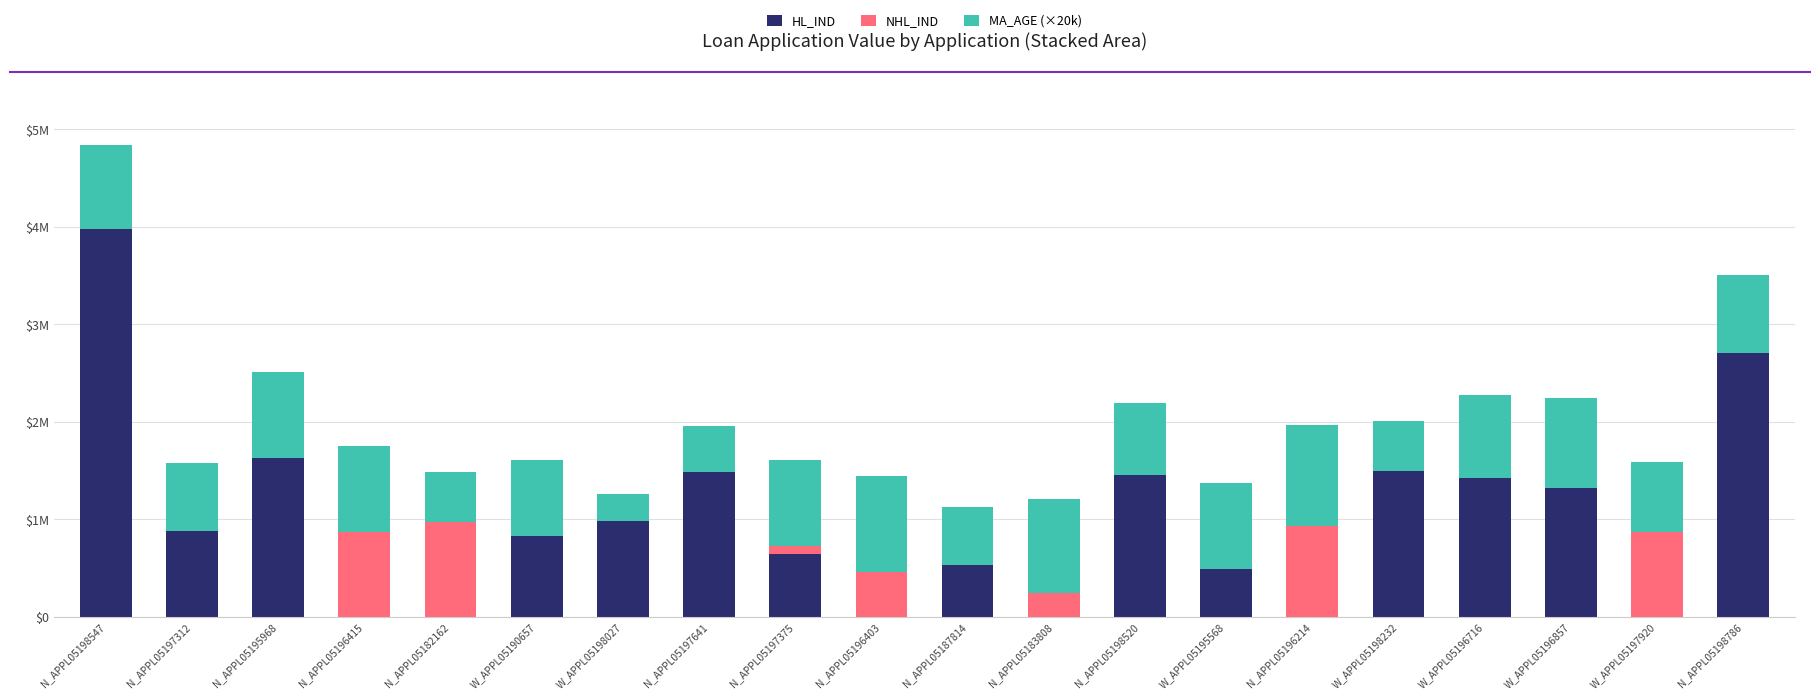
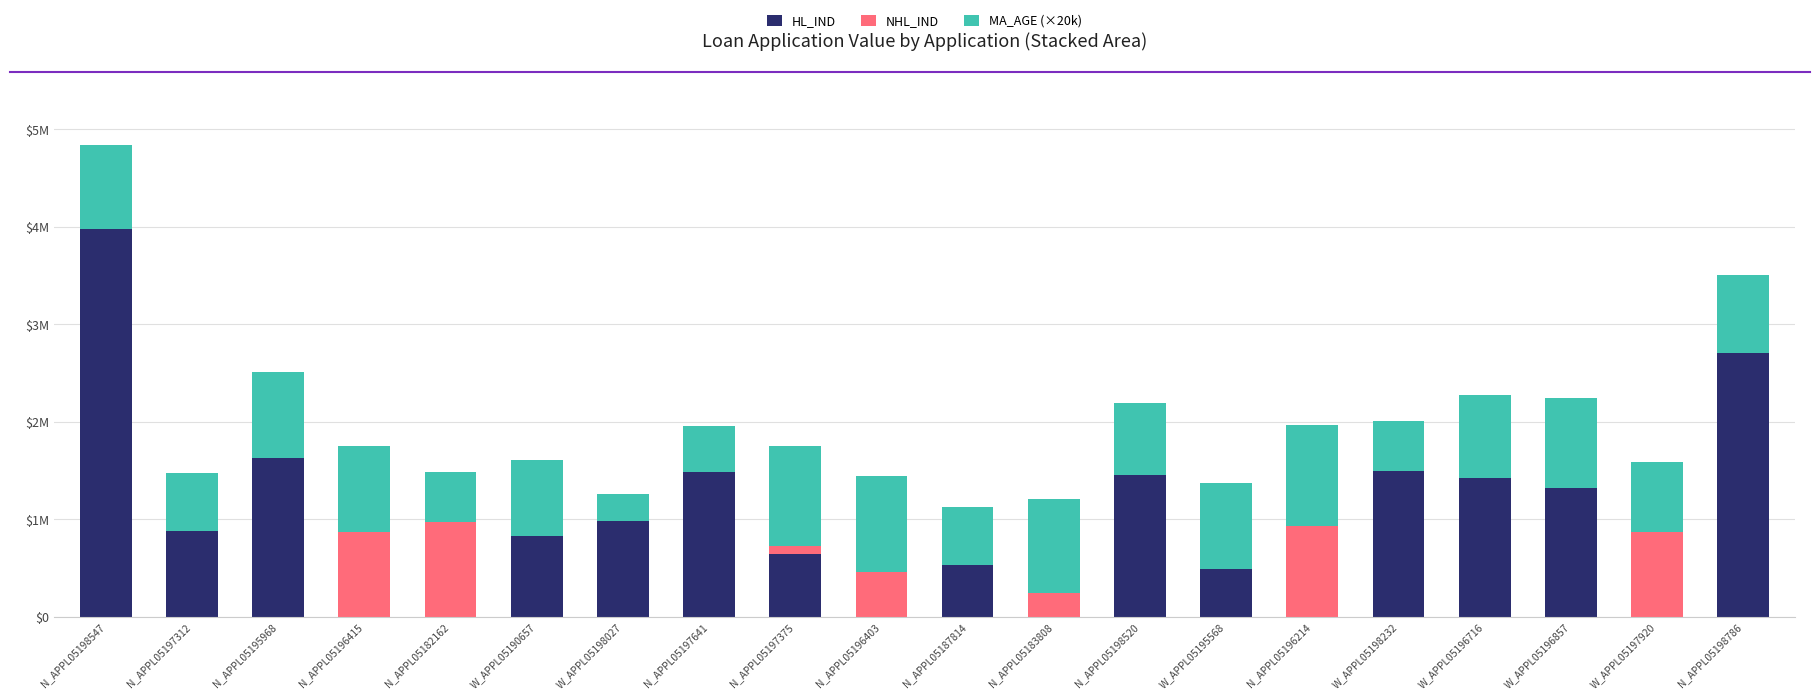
  {
    "HL_IND": {
      "N_APPL05198547": "$4000000",
      "N_APPL05197312": "$900000",
      "N_APPL05195968": "$1600000",
      "N_APPL05196415": "$0",
      "N_APPL05182162": "$0",
      "W_APPL05190657": "$800000",
      "W_APPL05198027": "$1000000",
      "N_APPL05197641": "$1500000",
      "N_APPL05197375": "$600000",
      "N_APPL05196403": "$0",
      "N_APPL05187814": "$500000",
      "N_APPL05183808": "$0",
      "N_APPL05198520": "$1400000",
      "W_APPL05195568": "$500000",
      "N_APPL05196214": "$0",
      "W_APPL05198232": "$1500000",
      "W_APPL05196716": "$1400000",
      "W_APPL05196857": "$1300000",
      "W_APPL05197920": "$0",
      "N_APPL05198786": "$2700000"
    },
    "NHL_IND": {
      "N_APPL05198547": "$0",
      "N_APPL05197312": "$0",
      "N_APPL05195968": "$0",
      "N_APPL05196415": "$900000",
      "N_APPL05182162": "$1000000",
      "W_APPL05190657": "$0",
      "W_APPL05198027": "$0",
      "N_APPL05197641": "$0",
      "N_APPL05197375": "$100000",
      "N_APPL05196403": "$500000",
      "N_APPL05187814": "$0",
      "N_APPL05183808": "$200000",
      "N_APPL05198520": "$0",
      "W_APPL05195568": "$0",
      "N_APPL05196214": "$900000",
      "W_APPL05198232": "$0",
      "W_APPL05196716": "$0",
      "W_APPL05196857": "$0",
      "W_APPL05197920": "$900000",
      "N_APPL05198786": "$0"
    },
    "MA_AGE (×20k)": {
      "N_APPL05198547": "$900000",
-     "N_APPL05197312": "$700000",
+     "N_APPL05197312": "$600000",
      "N_APPL05195968": "$900000",
      "N_APPL05196415": "$900000",
      "N_APPL05182162": "$500000",
      "W_APPL05190657": "$800000",
      "W_APPL05198027": "$300000",
      "N_APPL05197641": "$500000",
-     "N_APPL05197375": "$900000",
+     "N_APPL05197375": "$1000000",
      "N_APPL05196403": "$1000000",
      "N_APPL05187814": "$600000",
      "N_APPL05183808": "$1000000",
      "N_APPL05198520": "$700000",
      "W_APPL05195568": "$900000",
      "N_APPL05196214": "$1000000",
      "W_APPL05198232": "$500000",
      "W_APPL05196716": "$900000",
      "W_APPL05196857": "$900000",
      "W_APPL05197920": "$700000",
      "N_APPL05198786": "$800000"
    }
  }
